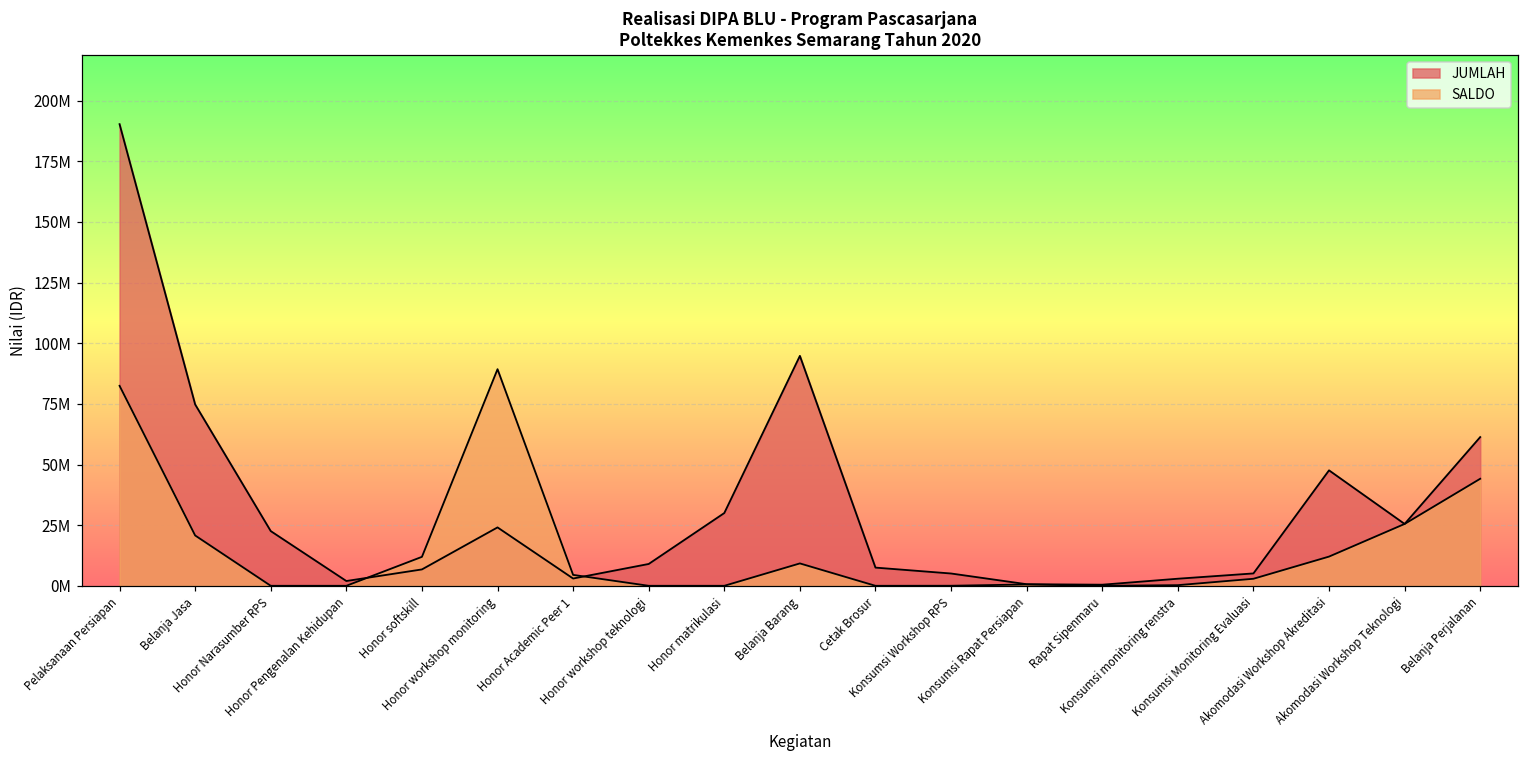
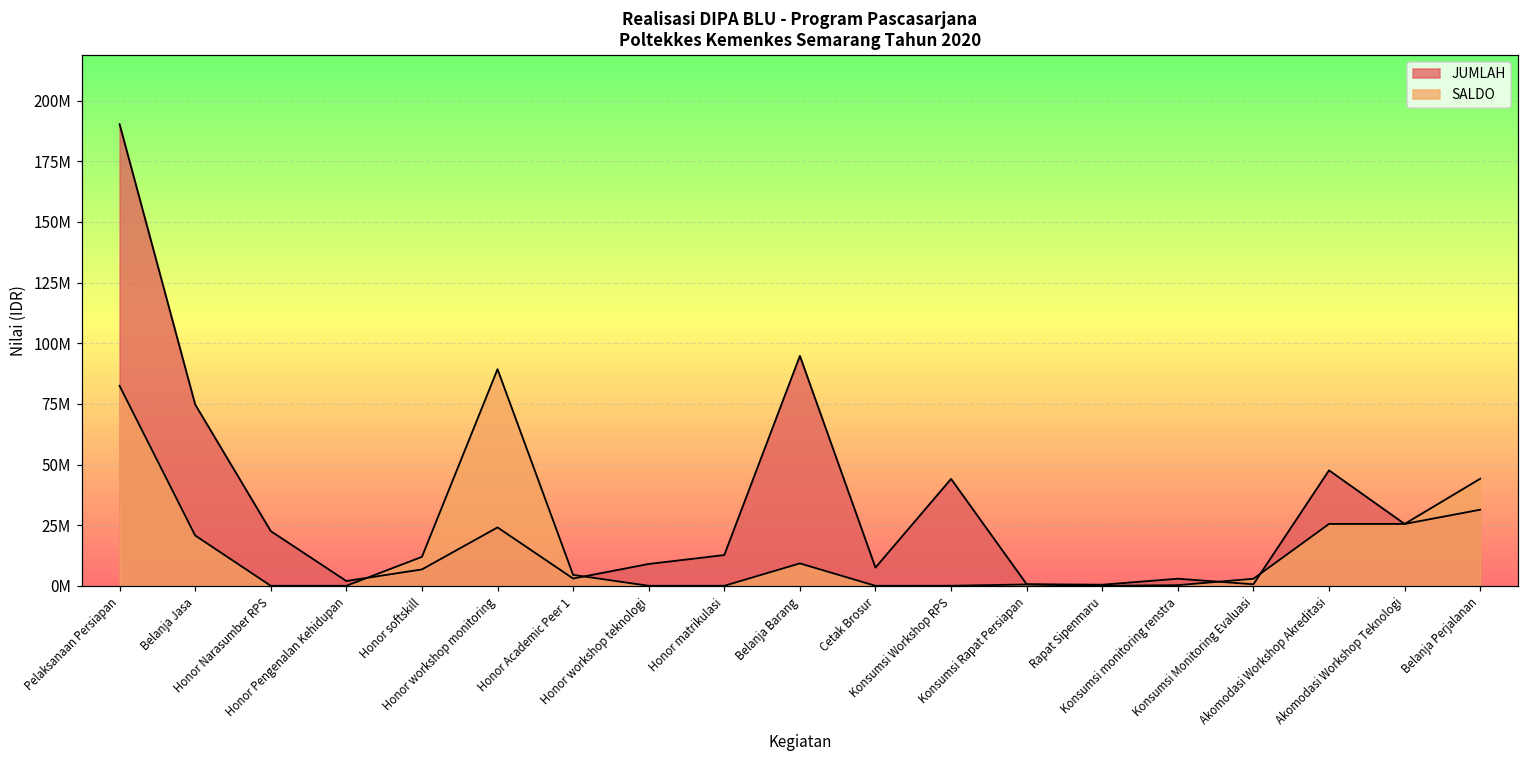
  {
    "JUMLAH": {
      "Pelaksanaan Persiapan": 190000000,
      "Belanja Jasa": 75000000,
      "Honor Narasumber RPS": 23000000,
      "Honor Pengenalan Kehidupan": 2000000,
      "Honor softskill": 7000000,
      "Honor workshop monitoring": 24000000,
      "Honor Academic Peer 1": 3000000,
      "Honor workshop teknologi": 9000000,
-     "Honor matrikulasi": 30000000,
+     "Honor matrikulasi": 13000000,
      "Belanja Barang": 95000000,
      "Cetak Brosur": 8000000,
-     "Konsumsi Workshop RPS": 5000000,
+     "Konsumsi Workshop RPS": 44000000,
      "Konsumsi monitoring renstra": 3000000,
-     "Konsumsi Monitoring Evaluasi": 5000000,
+     "Konsumsi Monitoring Evaluasi": 1000000,
      "Akomodasi Workshop Akreditasi": 48000000,
-     "Belanja Perjalanan": 61000000
+     "Belanja Perjalanan": 31000000
    },
    "SALDO": {
      "Pelaksanaan Persiapan": 82000000,
      "Belanja Jasa": 21000000,
      "Honor Narasumber RPS": 0,
      "Honor Pengenalan Kehidupan": 0,
      "Honor softskill": 12000000,
      "Honor workshop monitoring": 89000000,
      "Honor Academic Peer 1": 5000000,
      "Honor workshop teknologi": 0,
      "Honor matrikulasi": 0,
      "Belanja Barang": 9000000,
      "Cetak Brosur": 0,
      "Konsumsi Workshop RPS": 0,
      "Konsumsi monitoring renstra": 0,
      "Konsumsi Monitoring Evaluasi": 3000000,
-     "Akomodasi Workshop Akreditasi": 12000000,
+     "Akomodasi Workshop Akreditasi": 26000000,
      "Belanja Perjalanan": 44000000
    }
  }
